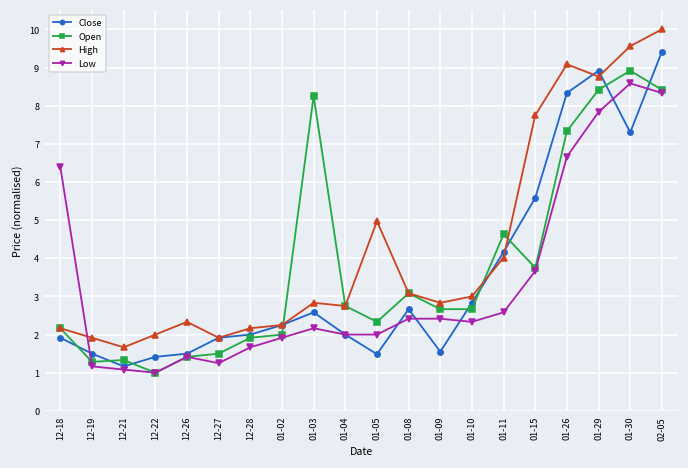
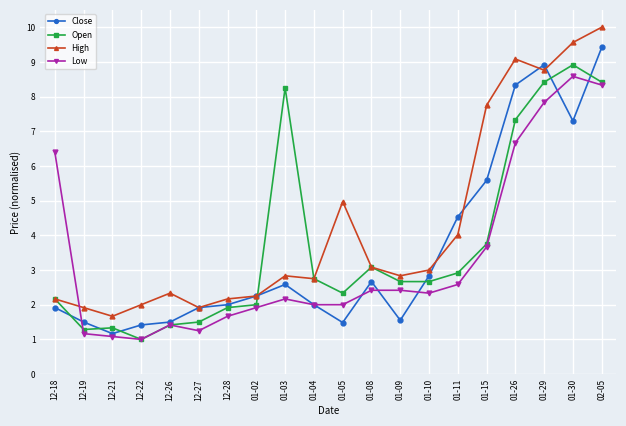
  {
    "Close": {
      "12-18": 1.9,
      "12-19": 1.5,
      "12-21": 1.2,
      "12-22": 1.4,
      "12-26": 1.5,
      "12-28": 2.0,
      "01-03": 2.6,
      "01-05": 1.5,
      "01-08": 2.7,
      "01-09": 1.6,
      "01-10": 2.8,
-     "01-11": 4.2,
+     "01-11": 4.5,
      "01-15": 5.6,
      "01-26": 8.3,
      "01-29": 8.9,
      "01-30": 7.3,
      "02-05": 9.4
    },
    "Open": {
      "12-19": 1.3,
      "12-21": 1.3,
      "12-27": 1.5,
      "12-28": 1.9,
      "01-02": 2.0,
      "01-03": 8.3,
      "01-05": 2.3,
      "01-09": 2.7,
      "01-10": 2.7,
-     "01-11": 4.6,
+     "01-11": 2.9,
      "01-15": 3.8,
      "01-26": 7.3,
      "01-29": 8.4,
      "01-30": 8.9,
      "02-05": 8.4
    },
    "High": {
      "12-19": 1.9,
      "12-21": 1.7,
      "12-22": 2.0,
      "12-26": 2.3,
      "12-28": 2.2,
      "01-03": 2.8,
      "01-05": 5.0,
      "01-09": 2.8,
      "01-10": 3.0,
      "01-11": 4.0,
      "01-15": 7.8,
      "01-26": 9.1,
      "01-29": 8.8,
      "01-30": 9.6,
      "02-05": 10.0
    },
    "Low": {
      "12-18": 6.4,
      "12-19": 1.2,
      "12-21": 1.1,
      "12-27": 1.3,
      "12-28": 1.7,
      "01-02": 1.9,
      "01-03": 2.2,
      "01-05": 2.0,
      "01-08": 2.4,
      "01-09": 2.4,
      "01-10": 2.3,
      "01-11": 2.6,
      "01-15": 3.7,
      "01-26": 6.7,
      "01-29": 7.8,
      "01-30": 8.6,
      "02-05": 8.3
    }
  }
